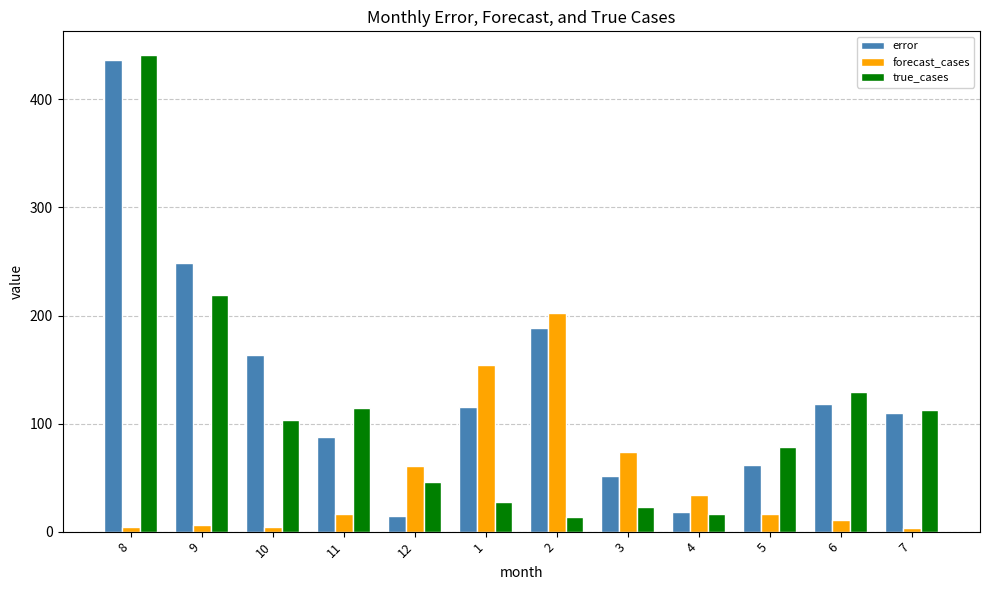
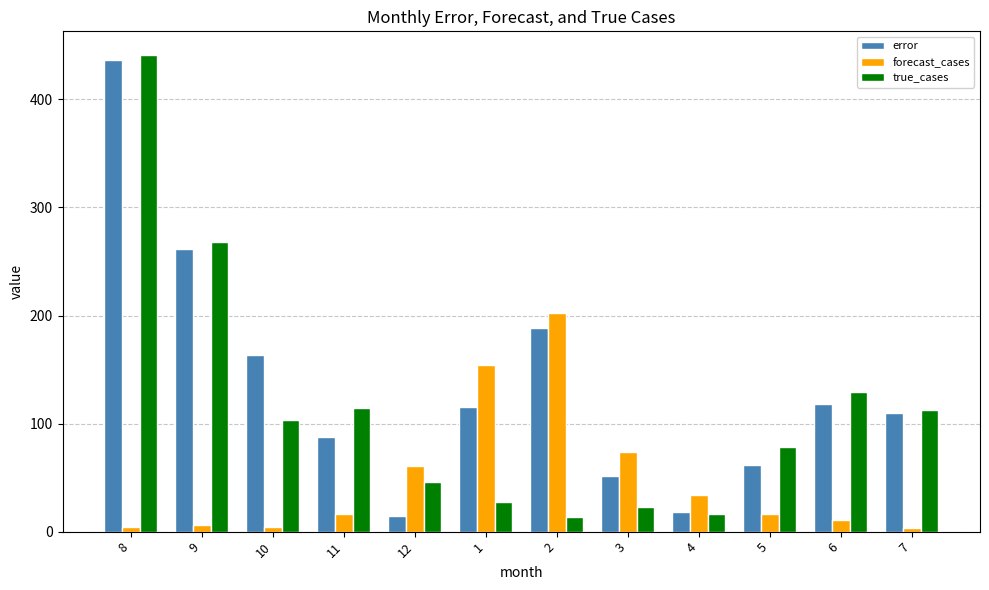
  {
    "error": {
      "8": 436,
-     "9": 248,
+     "9": 262,
      "10": 164,
      "11": 87,
      "12": 15,
      "1": 115,
      "2": 189,
      "3": 51,
      "4": 18,
      "5": 61,
      "6": 118,
      "7": 109
    },
    "forecast_cases": {
      "8": 5,
      "9": 6,
      "10": 4,
      "11": 16,
      "12": 61,
      "1": 154,
      "2": 203,
      "3": 74,
      "4": 34,
      "5": 17,
      "6": 11,
      "7": 4
    },
    "true_cases": {
      "8": 441,
-     "9": 219,
+     "9": 268,
      "10": 103,
      "11": 114,
      "12": 46,
      "1": 27,
      "2": 14,
      "3": 23,
      "4": 16,
      "5": 78,
      "6": 129,
      "7": 113
    }
  }
